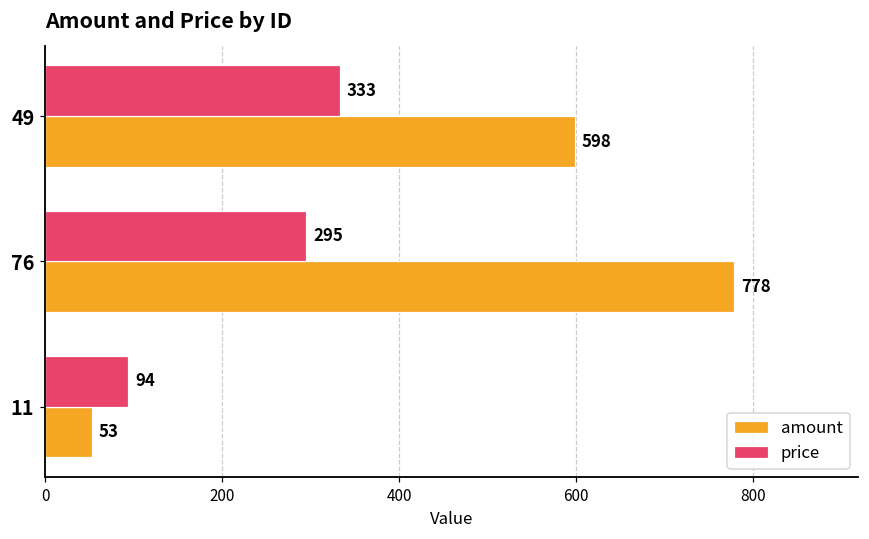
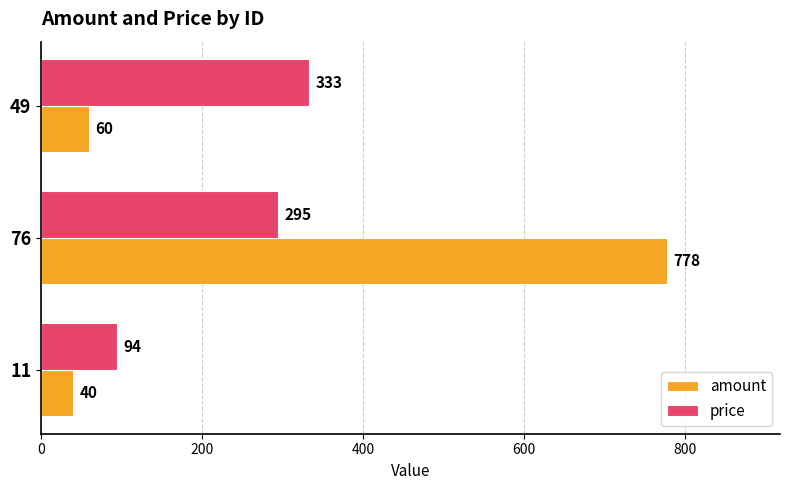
  {
    "amount": {
-     "49": 598,
+     "49": 60,
      "76": 778,
-     "11": 53
+     "11": 40
    },
    "price": {
      "49": 333,
      "76": 295,
      "11": 94
    }
  }
